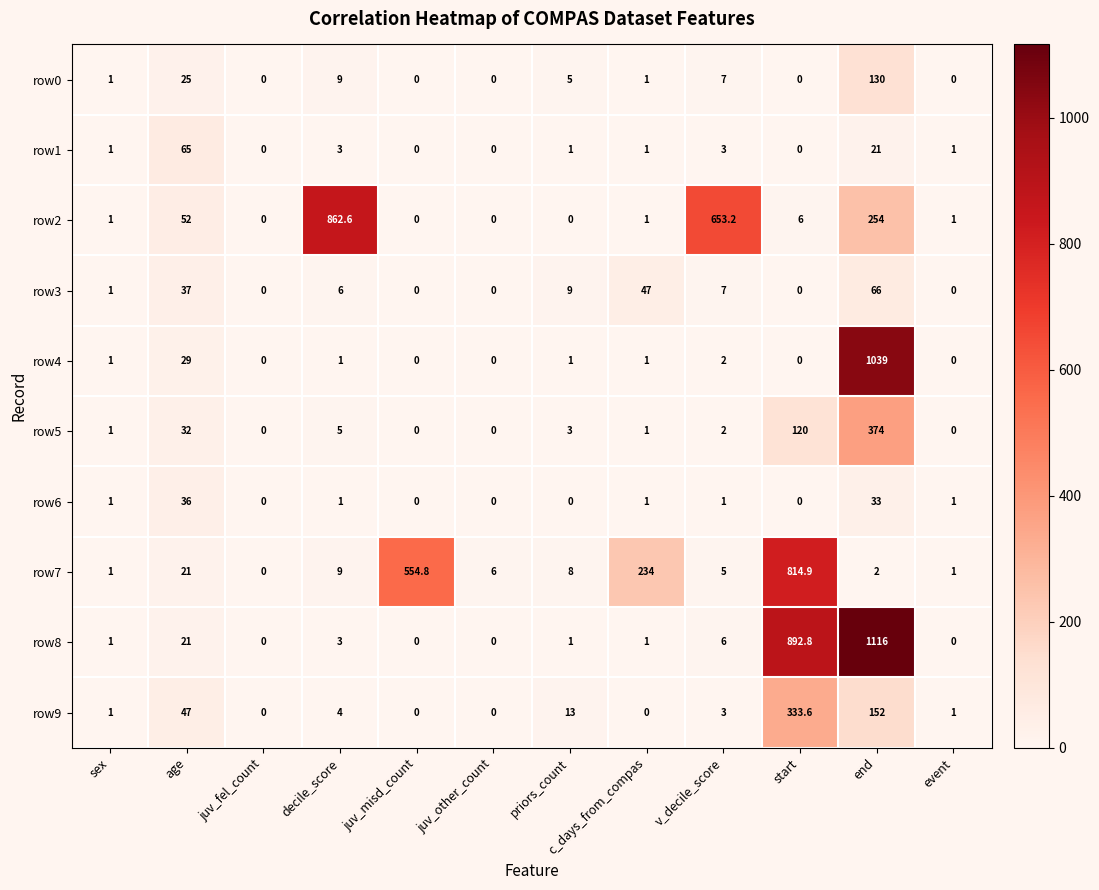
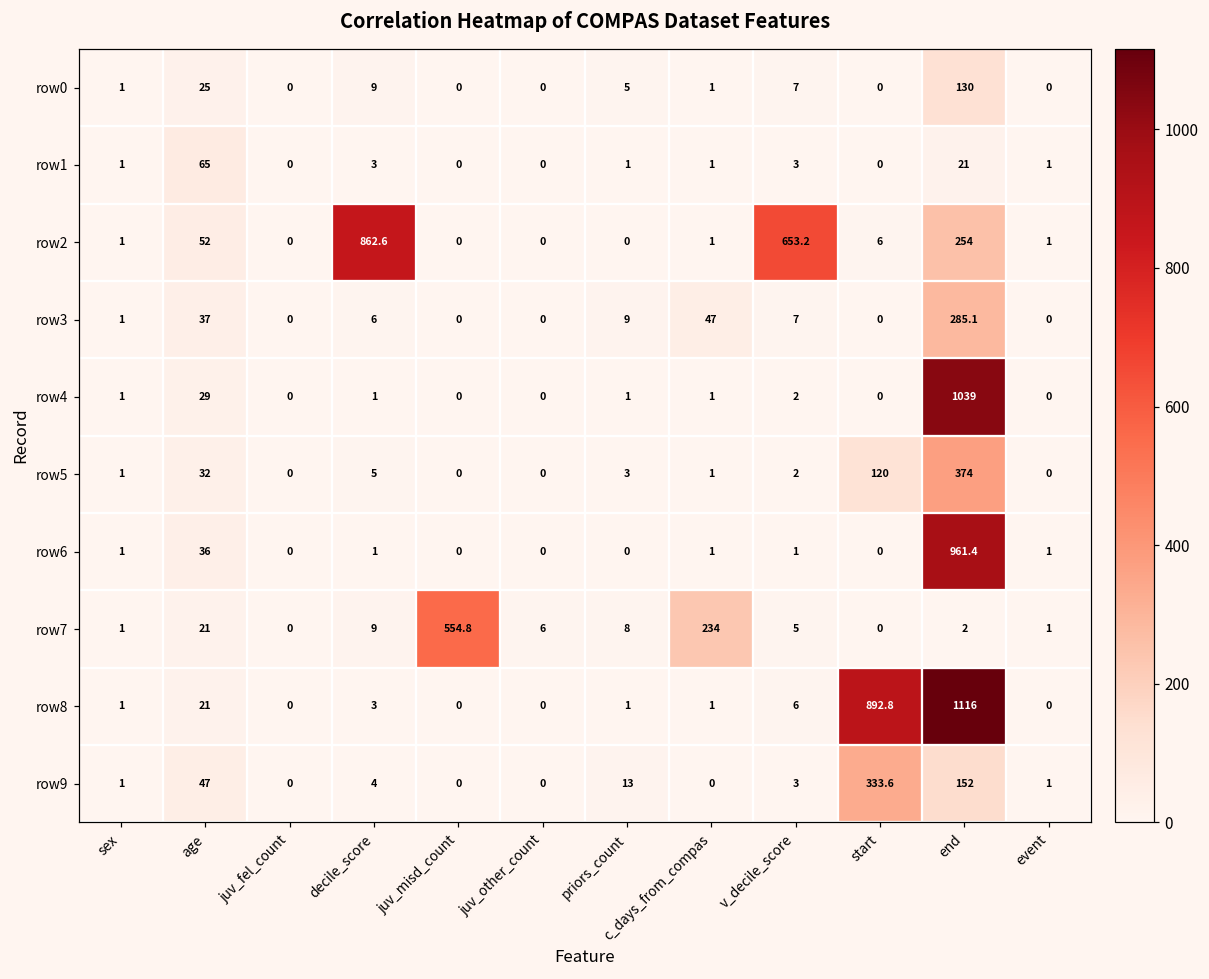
  {
    "row0": {
      "sex": 1,
      "age": 25,
      "juv_fel_count": 0,
      "decile_score": 9,
      "juv_misd_count": 0,
      "juv_other_count": 0,
      "priors_count": 5,
      "c_days_from_compas": 1,
      "v_decile_score": 7,
      "start": 0,
      "end": 130,
      "event": 0
    },
    "row1": {
      "sex": 1,
      "age": 65,
      "juv_fel_count": 0,
      "decile_score": 3,
      "juv_misd_count": 0,
      "juv_other_count": 0,
      "priors_count": 1,
      "c_days_from_compas": 1,
      "v_decile_score": 3,
      "start": 0,
      "end": 21,
      "event": 1
    },
    "row2": {
      "sex": 1,
      "age": 52,
      "juv_fel_count": 0,
      "decile_score": 862.6,
      "juv_misd_count": 0,
      "juv_other_count": 0,
      "priors_count": 0,
      "c_days_from_compas": 1,
      "v_decile_score": 653.2,
      "start": 6,
      "end": 254,
      "event": 1
    },
    "row3": {
      "sex": 1,
      "age": 37,
      "juv_fel_count": 0,
      "decile_score": 6,
      "juv_misd_count": 0,
      "juv_other_count": 0,
      "priors_count": 9,
      "c_days_from_compas": 47,
      "v_decile_score": 7,
      "start": 0,
-     "end": 66,
+     "end": 285.1,
      "event": 0
    },
    "row4": {
      "sex": 1,
      "age": 29,
      "juv_fel_count": 0,
      "decile_score": 1,
      "juv_misd_count": 0,
      "juv_other_count": 0,
      "priors_count": 1,
      "c_days_from_compas": 1,
      "v_decile_score": 2,
      "start": 0,
      "end": 1039,
      "event": 0
    },
    "row5": {
      "sex": 1,
      "age": 32,
      "juv_fel_count": 0,
      "decile_score": 5,
      "juv_misd_count": 0,
      "juv_other_count": 0,
      "priors_count": 3,
      "c_days_from_compas": 1,
      "v_decile_score": 2,
      "start": 120,
      "end": 374,
      "event": 0
    },
    "row6": {
      "sex": 1,
      "age": 36,
      "juv_fel_count": 0,
      "decile_score": 1,
      "juv_misd_count": 0,
      "juv_other_count": 0,
      "priors_count": 0,
      "c_days_from_compas": 1,
      "v_decile_score": 1,
      "start": 0,
-     "end": 33,
+     "end": 961.4,
      "event": 1
    },
    "row7": {
      "sex": 1,
      "age": 21,
      "juv_fel_count": 0,
      "decile_score": 9,
      "juv_misd_count": 554.8,
      "juv_other_count": 6,
      "priors_count": 8,
      "c_days_from_compas": 234,
      "v_decile_score": 5,
-     "start": 814.9,
+     "start": 0,
      "end": 2,
      "event": 1
    },
    "row8": {
      "sex": 1,
      "age": 21,
      "juv_fel_count": 0,
      "decile_score": 3,
      "juv_misd_count": 0,
      "juv_other_count": 0,
      "priors_count": 1,
      "c_days_from_compas": 1,
      "v_decile_score": 6,
      "start": 892.8,
      "end": 1116,
      "event": 0
    },
    "row9": {
      "sex": 1,
      "age": 47,
      "juv_fel_count": 0,
      "decile_score": 4,
      "juv_misd_count": 0,
      "juv_other_count": 0,
      "priors_count": 13,
      "c_days_from_compas": 0,
      "v_decile_score": 3,
      "start": 333.6,
      "end": 152,
      "event": 1
    }
  }
